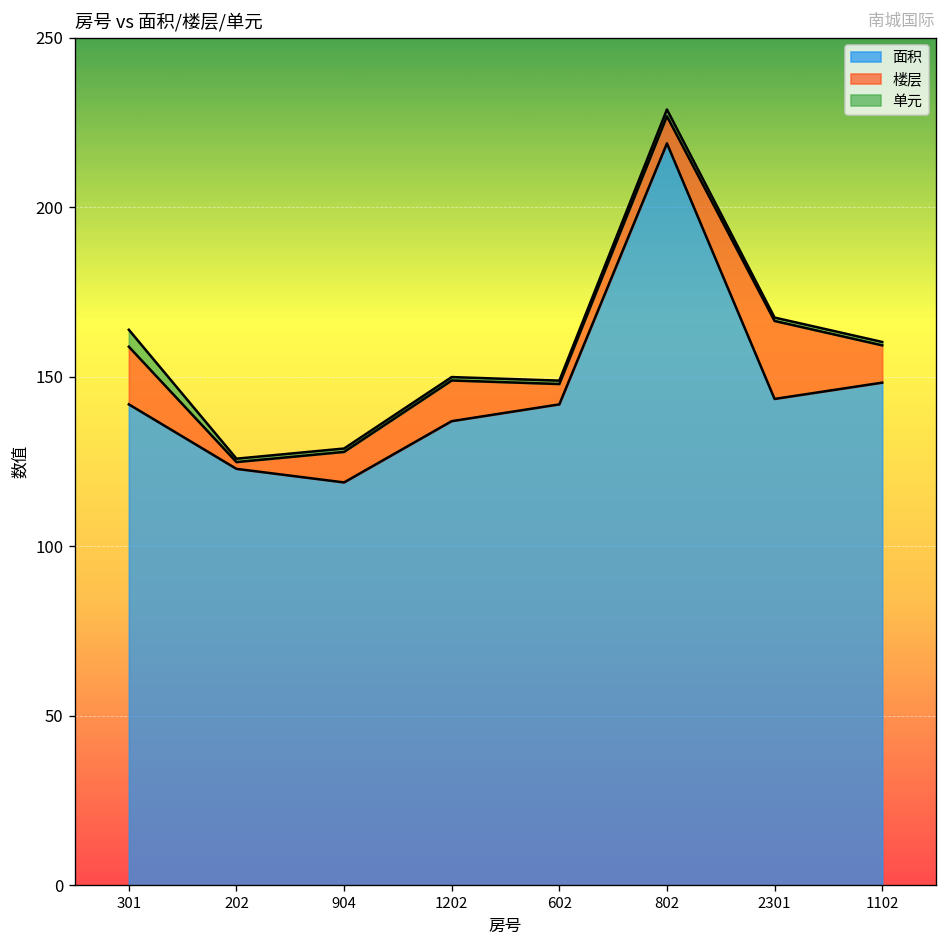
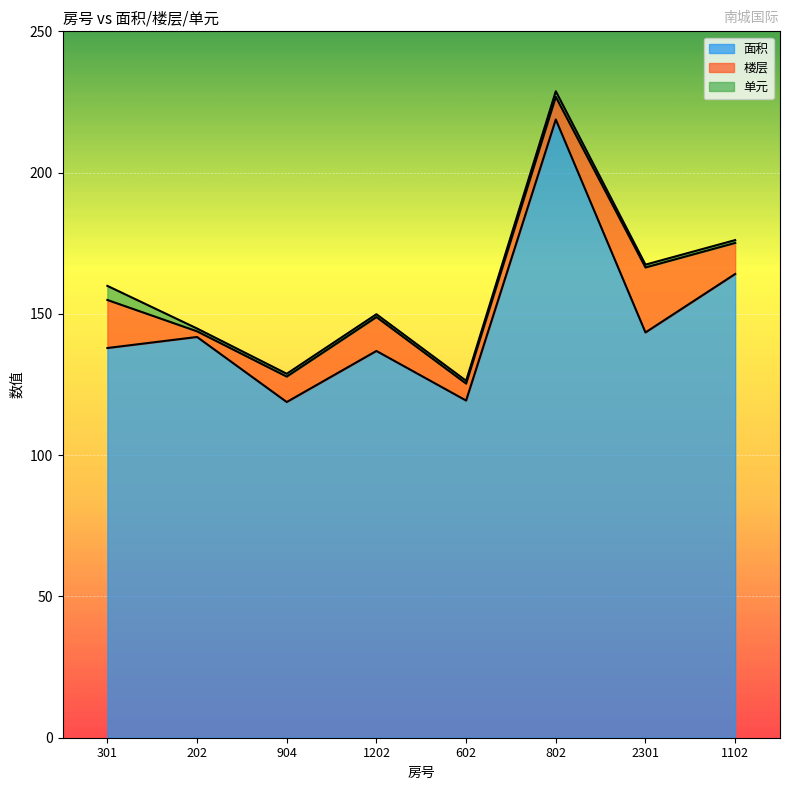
  {
    "面积": {
-     "301": 142,
-     "202": 123,
+     "301": 138,
+     "202": 142,
      "904": 119,
      "1202": 137,
-     "602": 142,
+     "602": 119,
      "802": 219,
      "2301": 143,
-     "1102": 148
+     "1102": 164
    },
    "楼层": {
      "301": 17,
      "202": 2,
      "904": 9,
      "1202": 12,
      "602": 6,
      "802": 8,
      "2301": 23,
      "1102": 11
    },
    "单元": {
      "301": 5,
      "202": 1,
      "904": 1,
      "1202": 1,
      "602": 1,
      "802": 2,
      "2301": 1,
      "1102": 1
    }
  }
